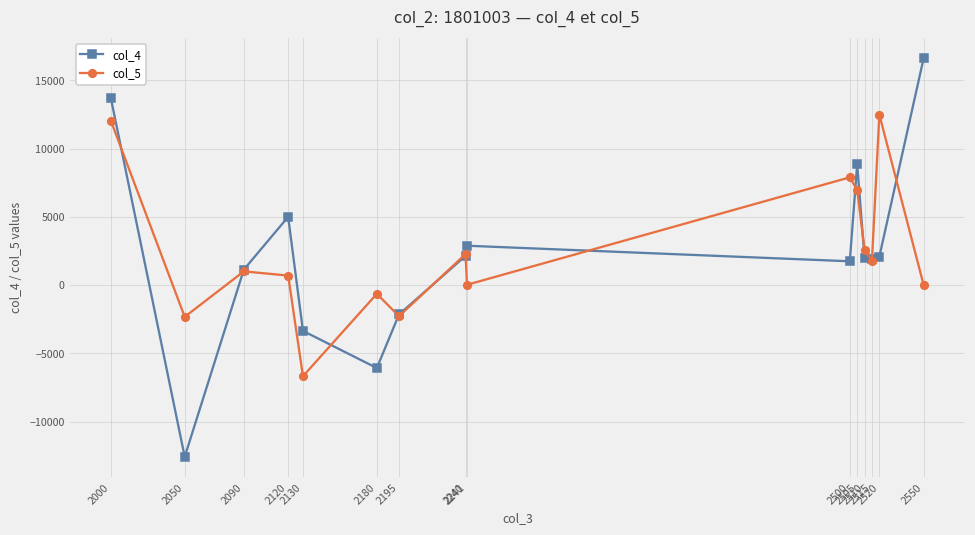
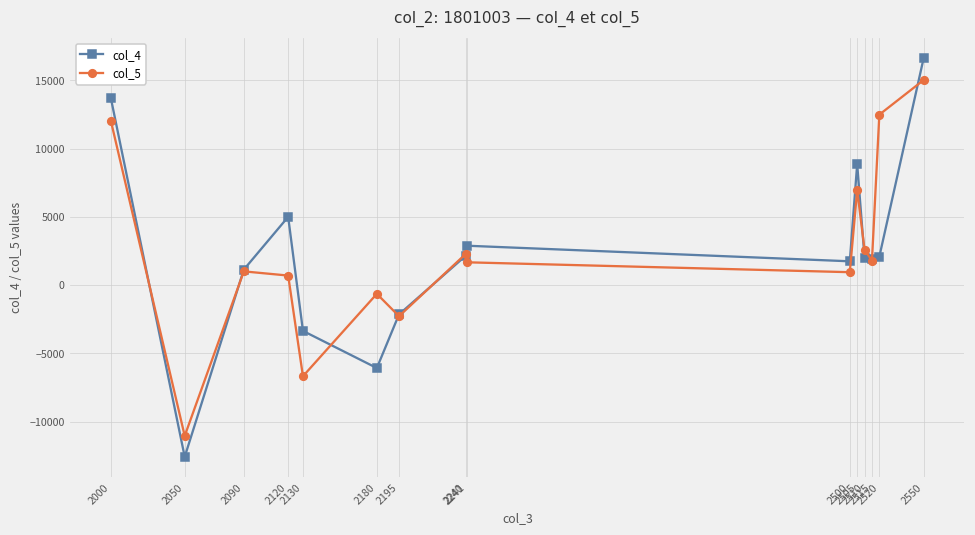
  {
    "col_4": {
      "2000": 13700,
      "2050": -12600,
      "2120": 5000,
      "2130": -3400,
      "2180": -6100,
      "2241": 2900,
      "2500": 1700,
      "2505": 8900,
      "2510": 2000,
      "2520": 2100,
      "2550": 16600
    },
    "col_5": {
      "2000": 12100,
-     "2050": -2300,
+     "2050": -11000,
      "2120": 700,
      "2130": -6700,
      "2180": -600,
-     "2241": 0,
-     "2500": 7900,
+     "2241": 1700,
+     "2500": 1000,
      "2505": 7000,
      "2510": 2600,
      "2520": 12500,
-     "2550": 0
+     "2550": 15000
    }
  }
